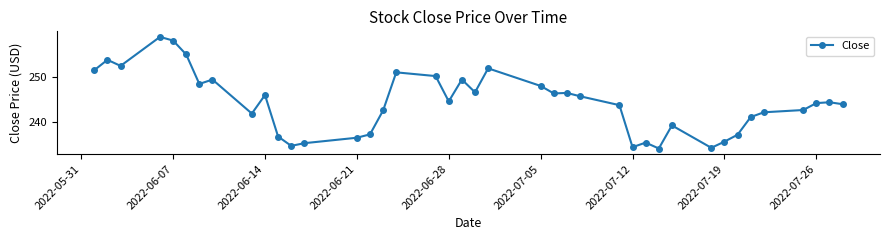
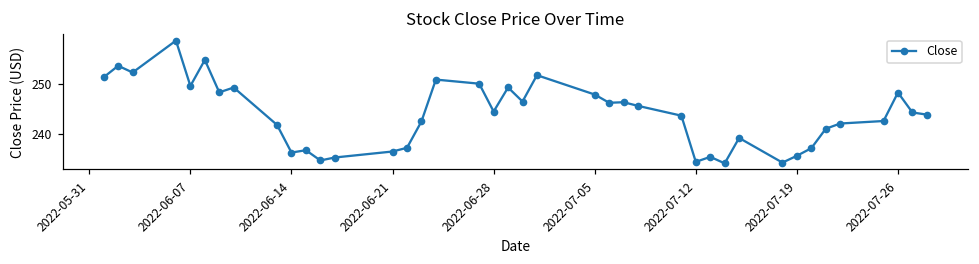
  {
-   "2022-06-07": 258,
-   "2022-06-14": 246,
+   "2022-06-07": 250,
+   "2022-06-14": 236,
    "2022-06-21": 237,
    "2022-06-28": 245,
    "2022-07-05": 248,
    "2022-07-12": 234,
    "2022-07-19": 236,
-   "2022-07-26": 244
+   "2022-07-26": 248
  }
